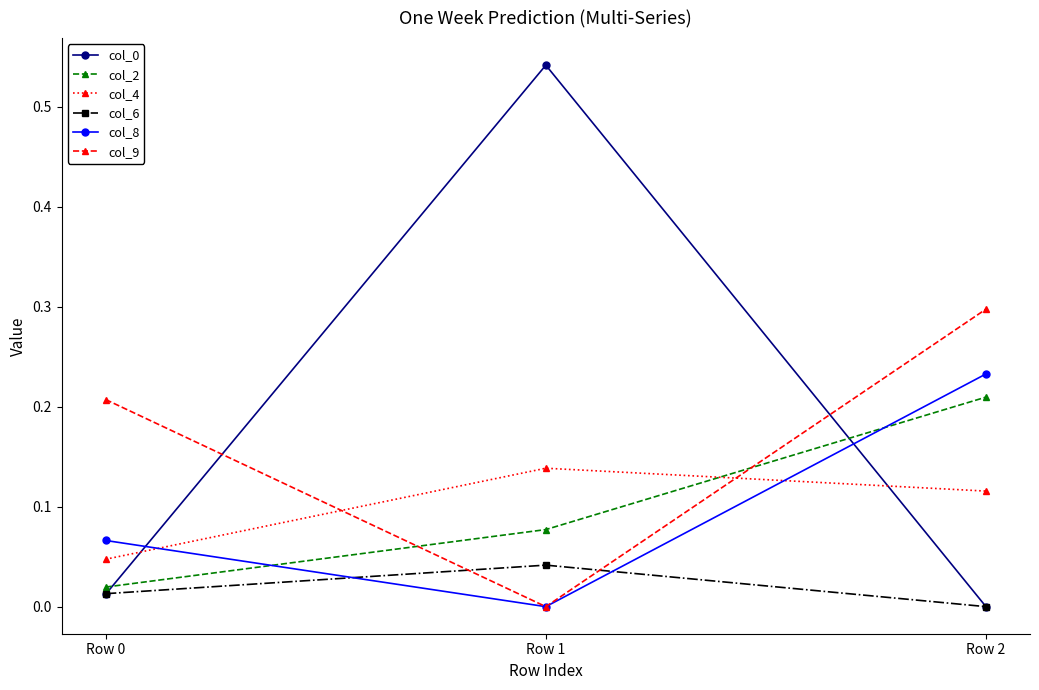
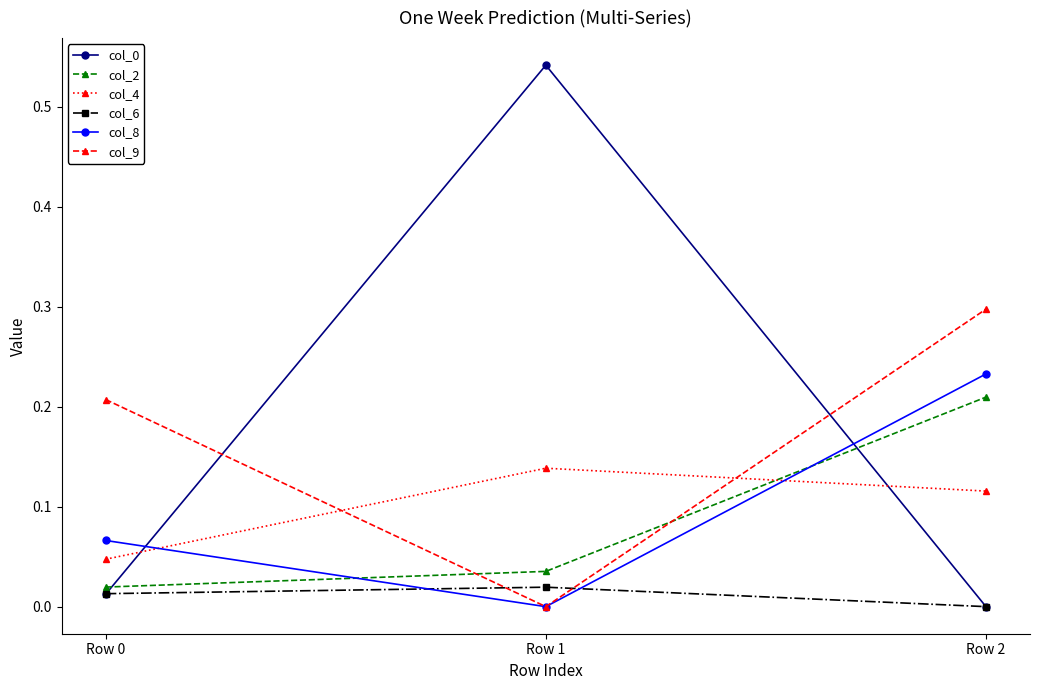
  {
    "col_0": {
      "Row 1": 0.54
    },
    "col_2": {
      "Row 0": 0.02,
-     "Row 1": 0.08,
+     "Row 1": 0.04,
      "Row 2": 0.21
    },
    "col_6": {
-     "Row 1": 0.04
+     "Row 1": 0.02
    },
    "col_8": {
      "Row 0": 0.07,
      "Row 2": 0.23
    }
  }
